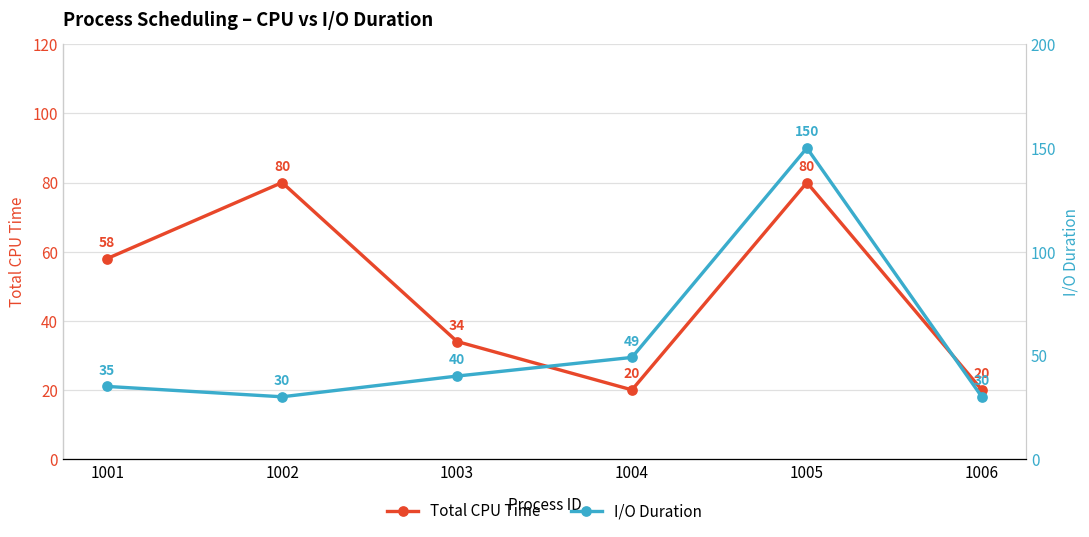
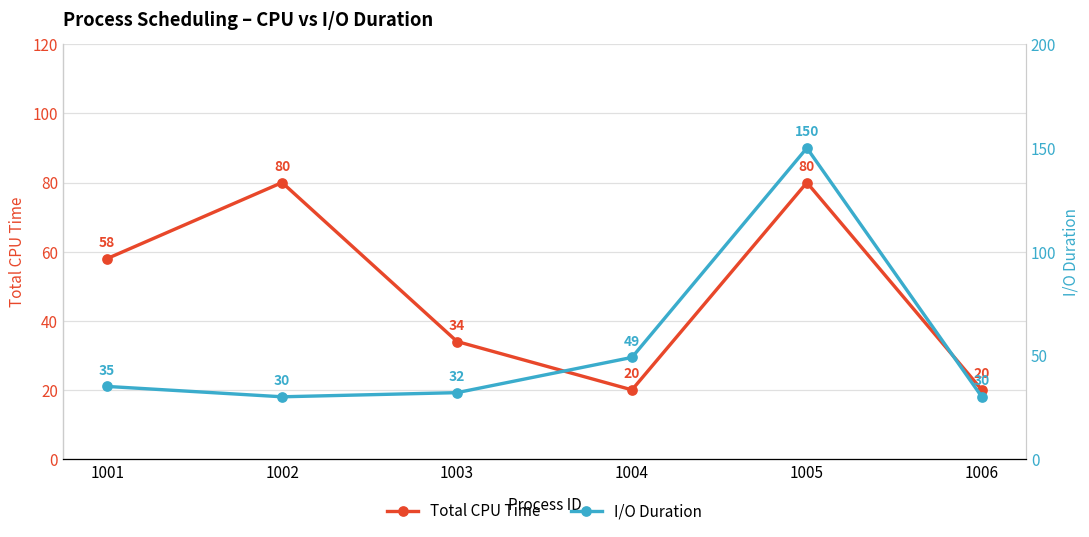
  {
    "Total CPU Time": {
      "1001": 58,
      "1002": 80,
      "1003": 34,
      "1004": 20,
      "1005": 80
    },
    "I/O Duration": {
      "1001": 35,
      "1002": 30,
-     "1003": 40,
+     "1003": 32,
      "1004": 49,
      "1005": 150
    }
  }
